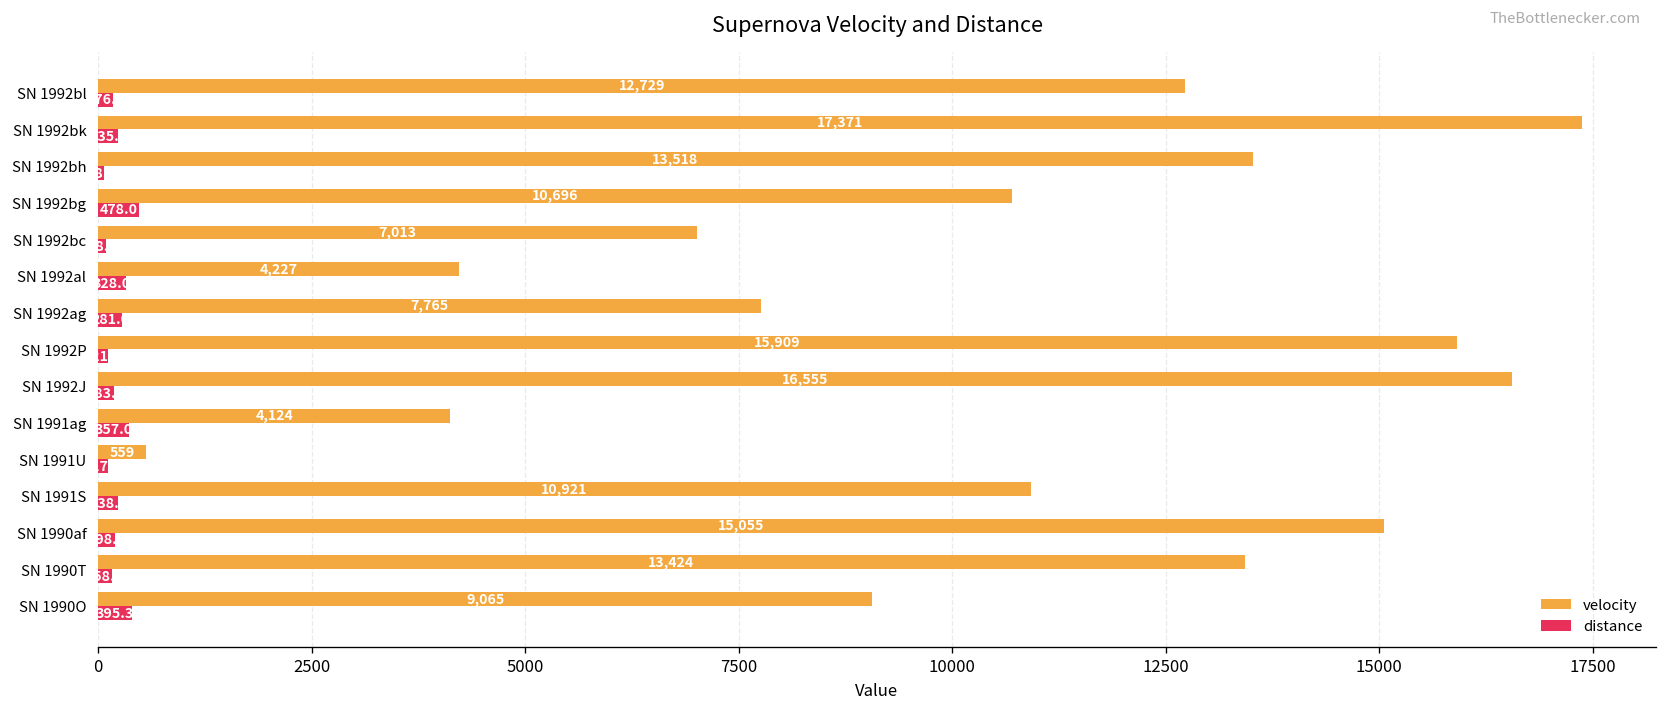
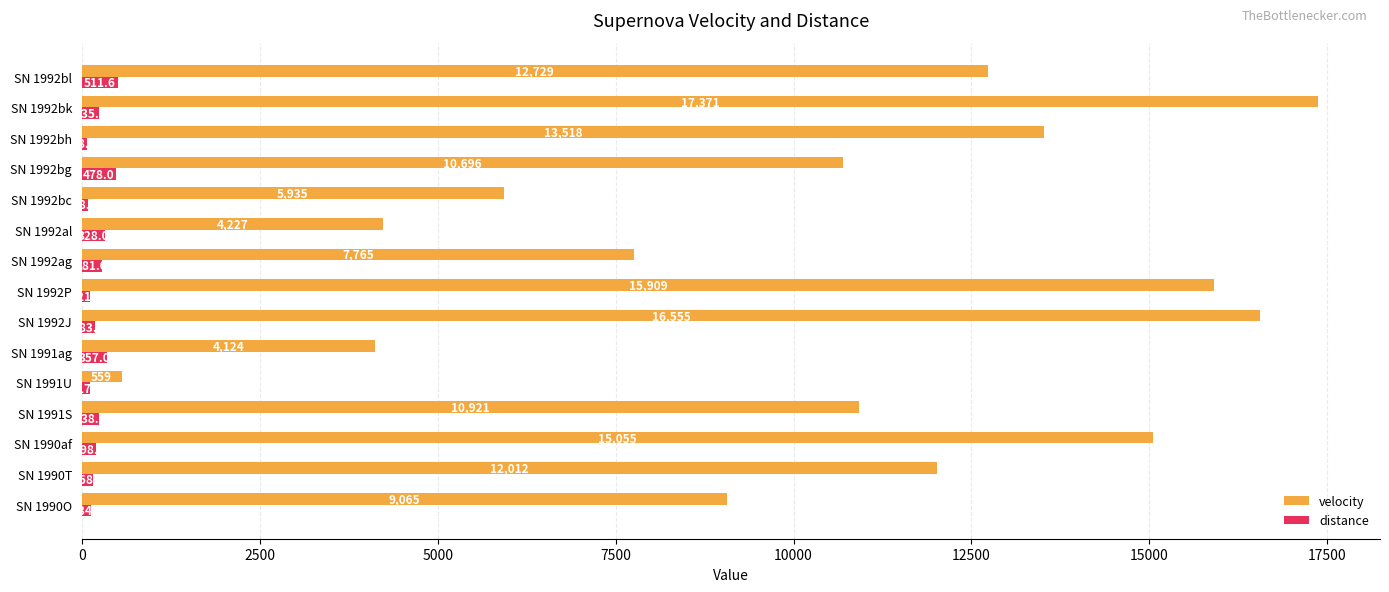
  {
    "velocity": {
      "SN 1992bl": "12,729",
      "SN 1992bk": "17,371",
      "SN 1992bh": "13,518",
      "SN 1992bg": "10,696",
-     "SN 1992bc": "7,013",
+     "SN 1992bc": "5,935",
      "SN 1992al": "4,227",
      "SN 1992ag": "7,765",
      "SN 1992P": "15,909",
      "SN 1992J": "16,555",
      "SN 1991ag": "4,124",
      "SN 1991U": "559",
      "SN 1991S": "10,921",
      "SN 1990af": "15,055",
-     "SN 1990T": "13,424",
+     "SN 1990T": "12,012",
      "SN 1990O": "9,065"
    },
    "distance": {
-     "SN 1992bl": "200",
+     "SN 1992bl": "500",
      "SN 1992bk": "200",
      "SN 1992bh": "100",
      "SN 1992bc": "100",
      "SN 1992P": "100",
      "SN 1992J": "200",
      "SN 1991U": "100",
      "SN 1991S": "200",
      "SN 1990af": "200",
      "SN 1990T": "200",
-     "SN 1990O": "400"
+     "SN 1990O": "100"
    }
  }
